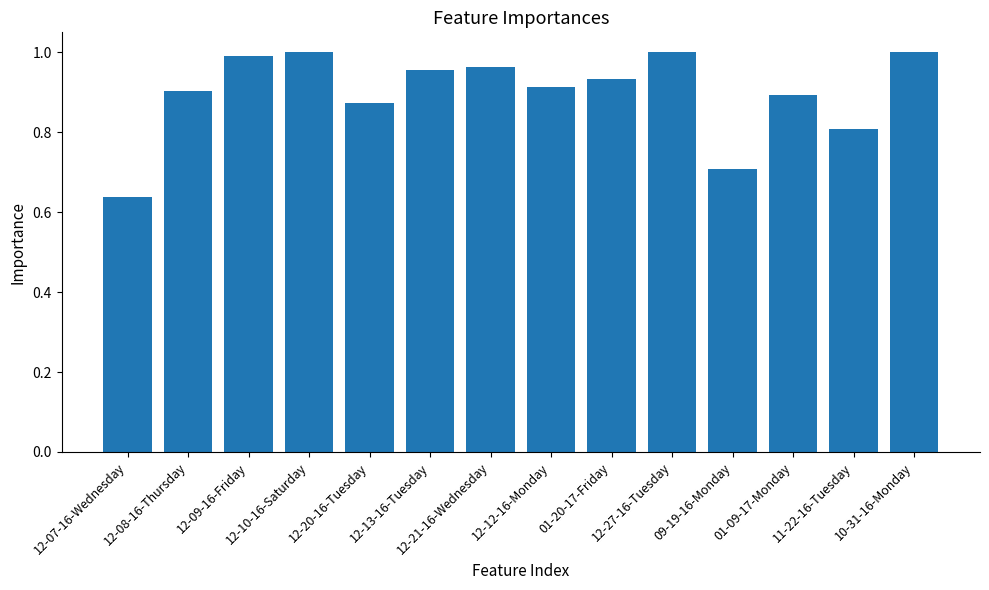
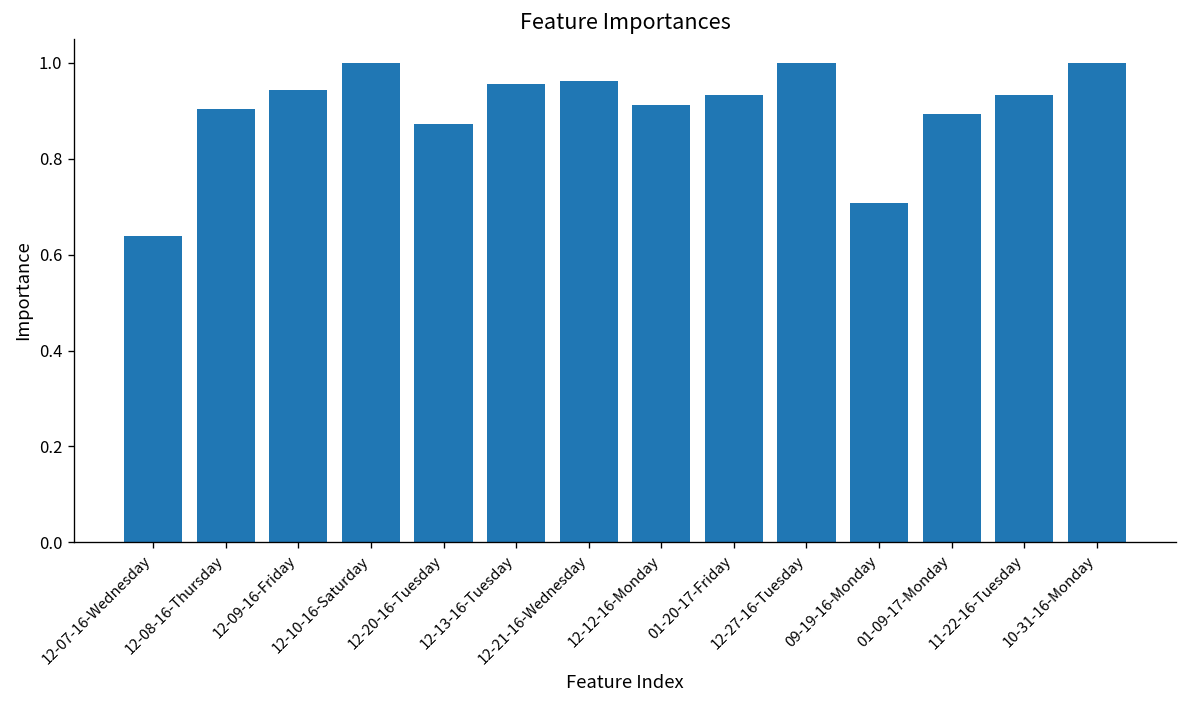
  {
    "12-07-16-Wednesday": 0.64,
    "12-08-16-Thursday": 0.90,
-   "12-09-16-Friday": 0.99,
+   "12-09-16-Friday": 0.94,
    "12-10-16-Saturday": 1.00,
    "12-20-16-Tuesday": 0.87,
    "12-13-16-Tuesday": 0.96,
    "12-21-16-Wednesday": 0.96,
    "12-12-16-Monday": 0.91,
    "01-20-17-Friday": 0.93,
    "12-27-16-Tuesday": 1.00,
    "09-19-16-Monday": 0.71,
    "01-09-17-Monday": 0.89,
-   "11-22-16-Tuesday": 0.81,
+   "11-22-16-Tuesday": 0.93,
    "10-31-16-Monday": 1.00
  }
